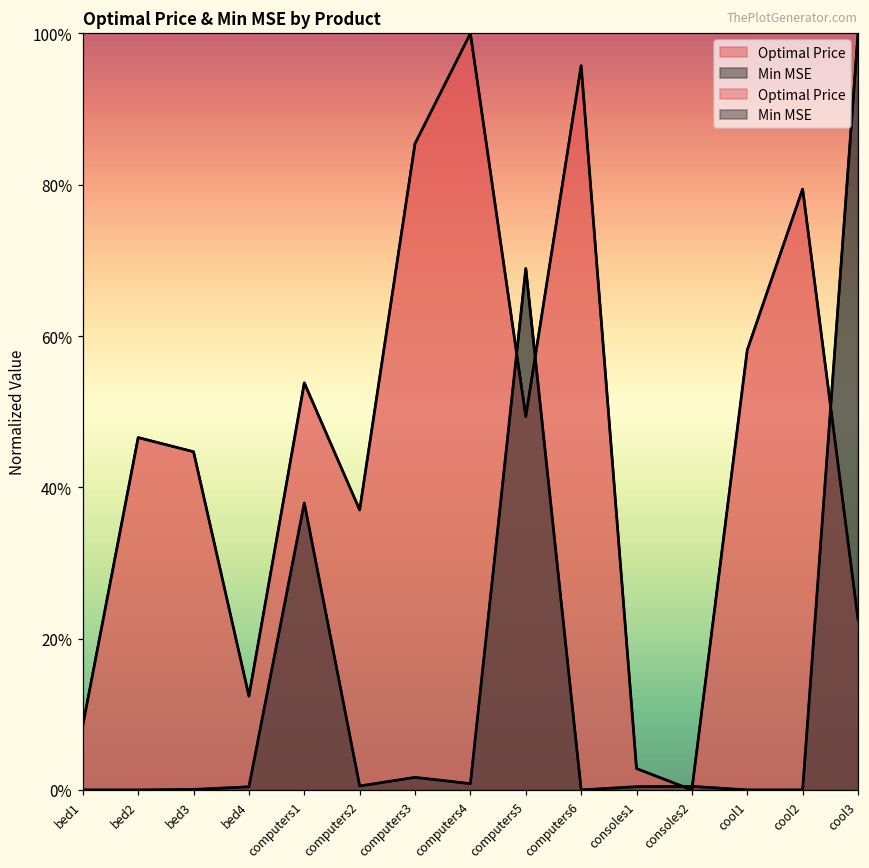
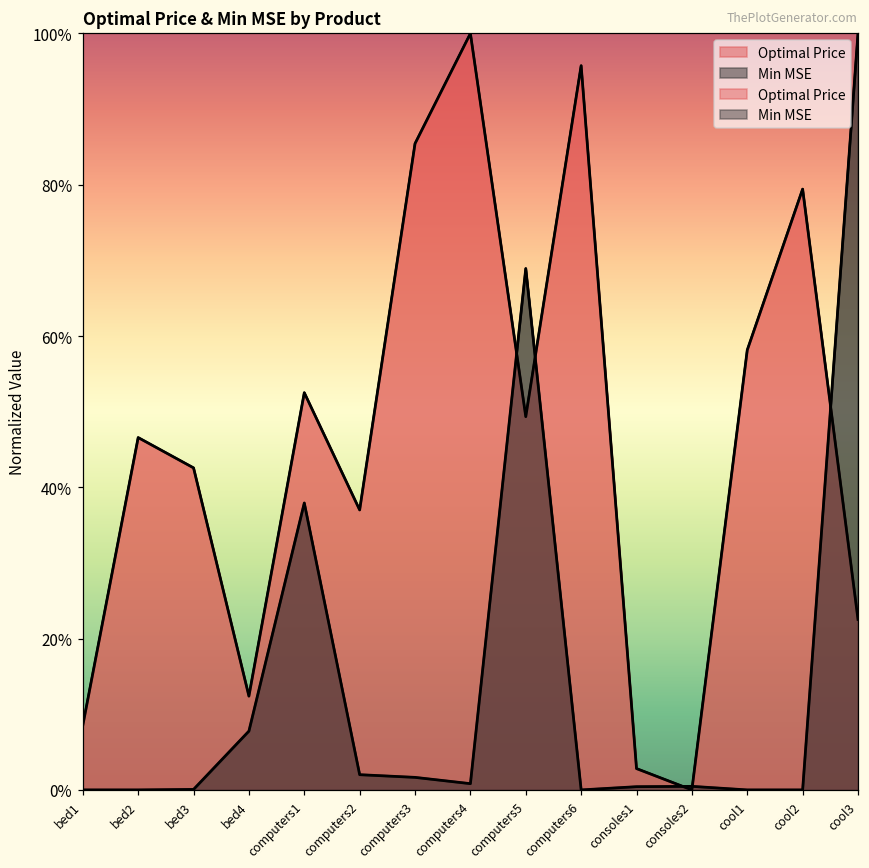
  {
    "Optimal Price": {
      "bed1": "9%",
      "bed2": "47%",
-     "bed3": "45%",
+     "bed3": "43%",
      "bed4": "12%",
-     "computers1": "54%",
+     "computers1": "53%",
      "computers2": "37%",
      "computers3": "85%",
      "computers4": "100%",
      "computers5": "49%",
      "computers6": "96%",
      "consoles1": "3%",
      "consoles2": "0%",
      "cool1": "58%",
      "cool2": "79%",
      "cool3": "23%"
    },
    "Min MSE": {
      "bed1": "0%",
      "bed2": "0%",
      "bed3": "0%",
-     "bed4": "0%",
+     "bed4": "8%",
      "computers1": "38%",
-     "computers2": "1%",
+     "computers2": "2%",
      "computers3": "2%",
      "computers4": "1%",
      "computers5": "69%",
      "computers6": "0%",
      "consoles1": "0%",
      "consoles2": "0%",
      "cool1": "0%",
      "cool2": "0%",
      "cool3": "100%"
    }
  }
